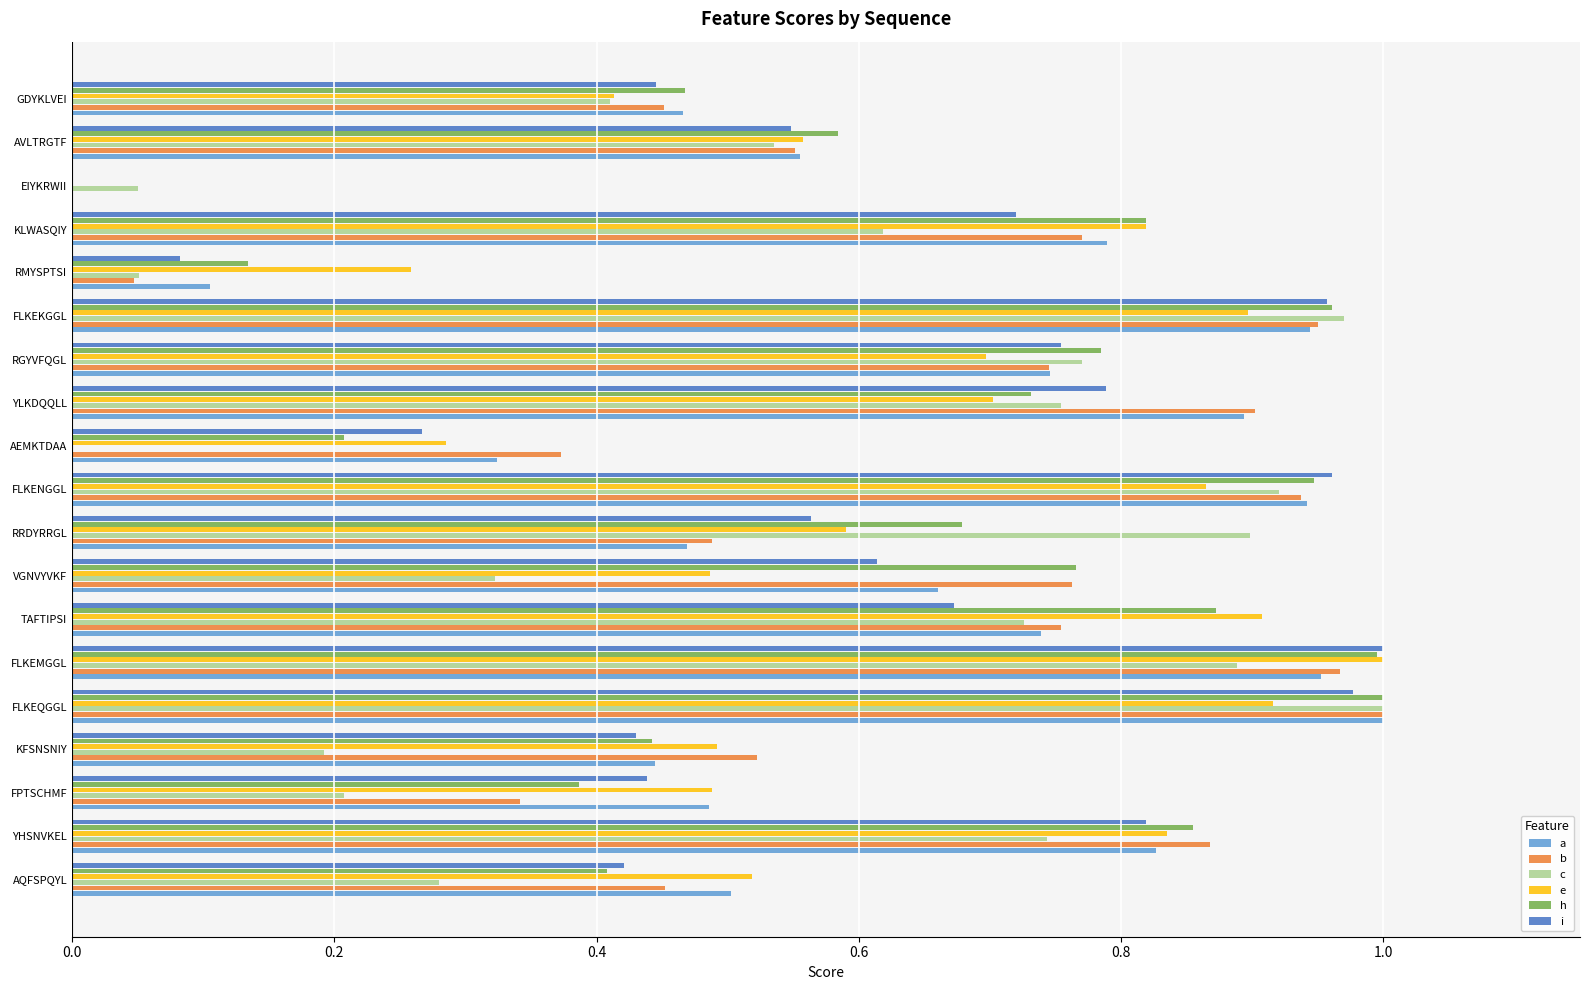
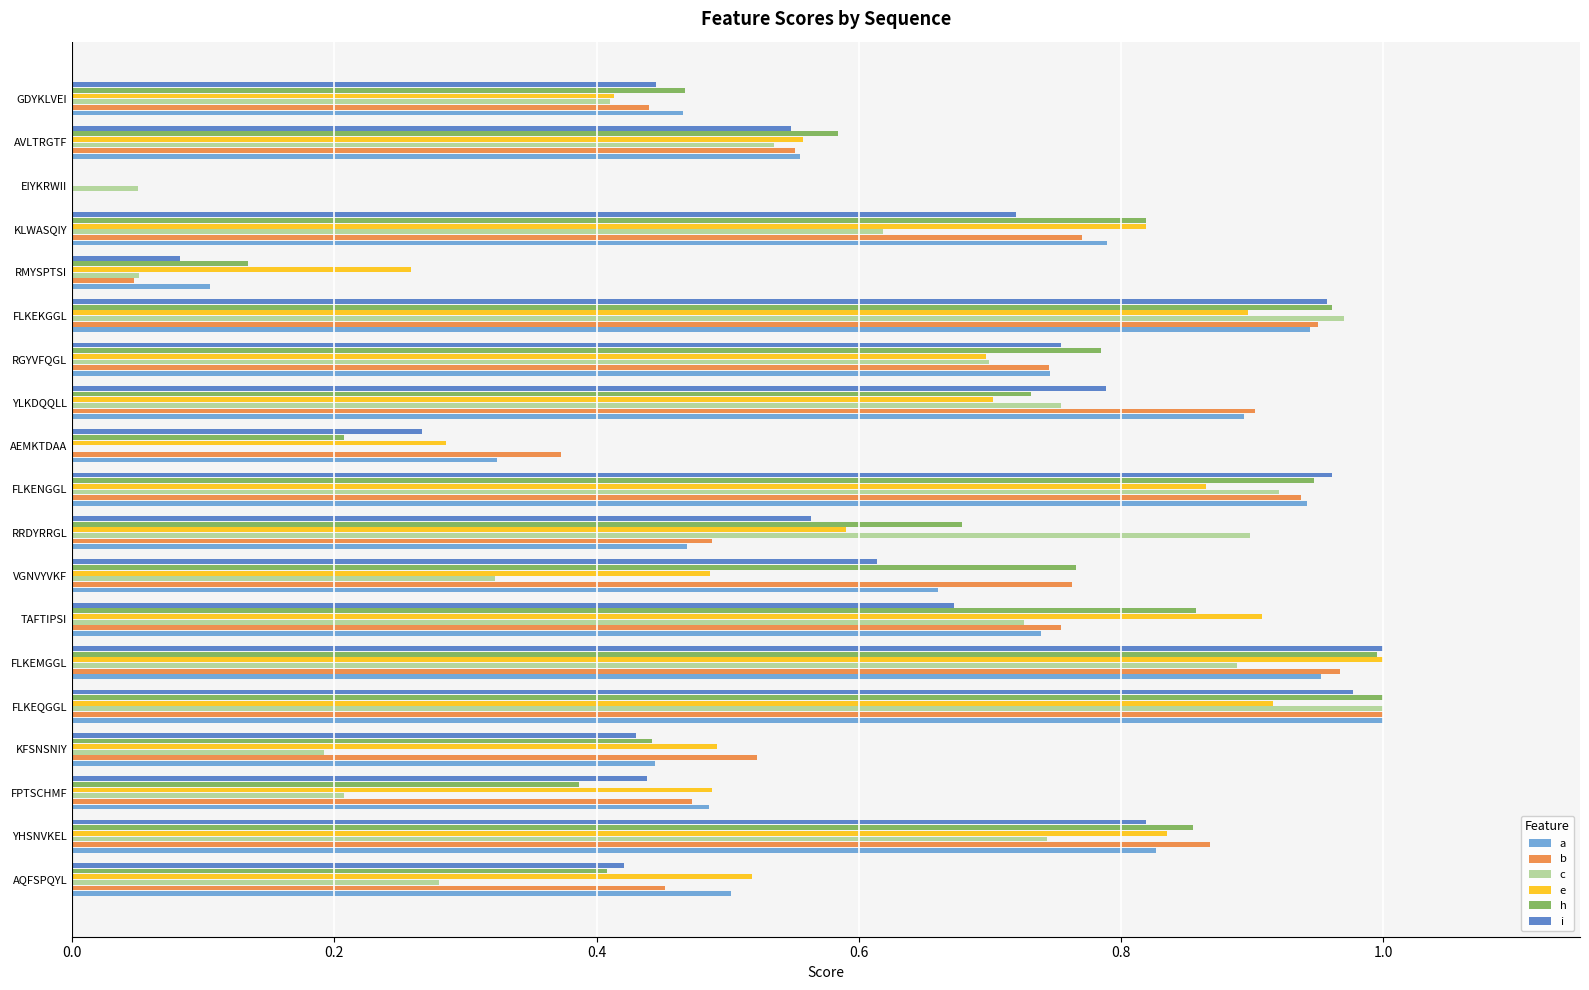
  {
    "b": {
-     "GDYKLVEI": 0.451,
+     "GDYKLVEI": 0.440,
      "AVLTRGTF": 0.551,
      "EIYKRWII": 0.000,
      "KLWASQIY": 0.771,
      "RMYSPTSI": 0.047,
      "FLKEKGGL": 0.950,
      "RGYVFQGL": 0.745,
      "YLKDQQLL": 0.902,
      "AEMKTDAA": 0.373,
      "FLKENGGL": 0.938,
      "RRDYRRGL": 0.488,
      "VGNVYVKF": 0.763,
      "TAFTIPSI": 0.754,
      "FLKEMGGL": 0.967,
      "FLKEQGGL": 1.000,
      "KFSNSNIY": 0.522,
-     "FPTSCHMF": 0.342,
+     "FPTSCHMF": 0.473,
      "YHSNVKEL": 0.868,
      "AQFSPQYL": 0.452
    },
    "c": {
      "GDYKLVEI": 0.410,
      "AVLTRGTF": 0.535,
      "EIYKRWII": 0.050,
      "KLWASQIY": 0.619,
      "RMYSPTSI": 0.051,
      "FLKEKGGL": 0.970,
-     "RGYVFQGL": 0.770,
+     "RGYVFQGL": 0.699,
      "YLKDQQLL": 0.755,
      "AEMKTDAA": 0.000,
      "FLKENGGL": 0.920,
      "RRDYRRGL": 0.899,
      "VGNVYVKF": 0.322,
      "TAFTIPSI": 0.726,
      "FLKEMGGL": 0.889,
      "FLKEQGGL": 1.000,
      "KFSNSNIY": 0.192,
      "FPTSCHMF": 0.207,
      "YHSNVKEL": 0.744,
      "AQFSPQYL": 0.280
    },
    "e": {
      "GDYKLVEI": 0.414,
      "AVLTRGTF": 0.557,
      "EIYKRWII": 0.000,
      "KLWASQIY": 0.819,
      "RMYSPTSI": 0.258,
      "FLKEKGGL": 0.897,
      "RGYVFQGL": 0.697,
      "YLKDQQLL": 0.702,
      "AEMKTDAA": 0.285,
      "FLKENGGL": 0.864,
      "RRDYRRGL": 0.590,
      "VGNVYVKF": 0.486,
      "TAFTIPSI": 0.907,
      "FLKEMGGL": 1.000,
      "FLKEQGGL": 0.916,
      "KFSNSNIY": 0.492,
      "FPTSCHMF": 0.488,
      "YHSNVKEL": 0.835,
      "AQFSPQYL": 0.518
    },
    "h": {
      "GDYKLVEI": 0.468,
      "AVLTRGTF": 0.584,
      "EIYKRWII": 0.000,
      "KLWASQIY": 0.819,
      "RMYSPTSI": 0.134,
      "FLKEKGGL": 0.961,
      "RGYVFQGL": 0.785,
      "YLKDQQLL": 0.732,
      "AEMKTDAA": 0.208,
      "FLKENGGL": 0.947,
      "RRDYRRGL": 0.679,
      "VGNVYVKF": 0.766,
-     "TAFTIPSI": 0.872,
+     "TAFTIPSI": 0.857,
      "FLKEMGGL": 0.995,
      "FLKEQGGL": 1.000,
      "KFSNSNIY": 0.442,
      "FPTSCHMF": 0.387,
      "YHSNVKEL": 0.855,
      "AQFSPQYL": 0.408
    }
  }
